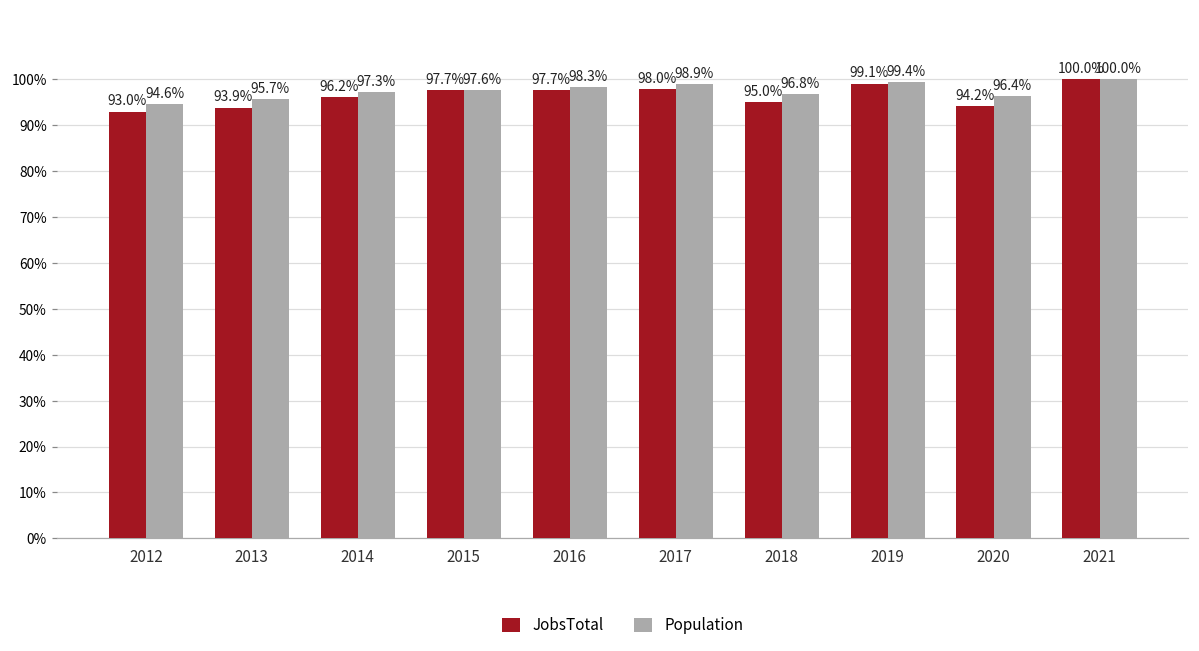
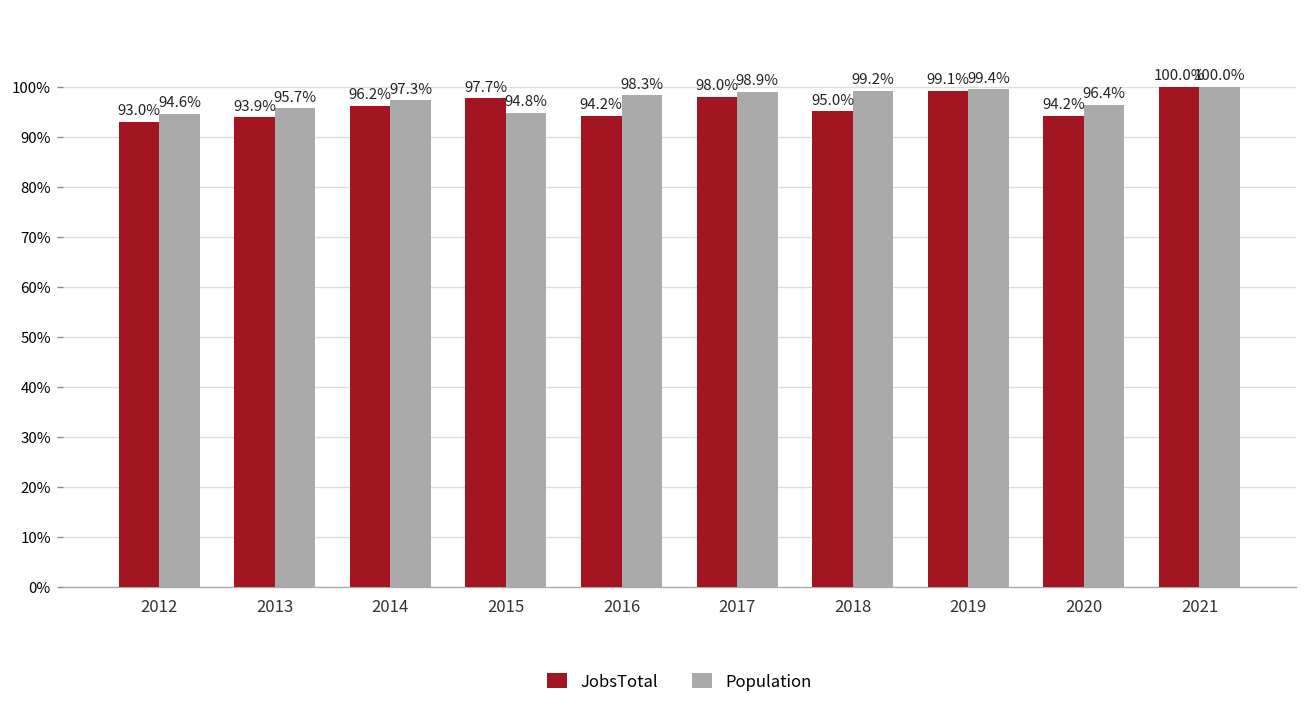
  {
    "JobsTotal": {
      "2012": "93.0%",
      "2013": "93.9%",
      "2014": "96.2%",
      "2015": "97.7%",
-     "2016": "97.7%",
+     "2016": "94.2%",
      "2017": "98.0%",
      "2018": "95.0%",
      "2019": "99.1%",
      "2020": "94.2%"
    },
    "Population": {
      "2012": "94.6%",
      "2013": "95.7%",
      "2014": "97.3%",
-     "2015": "97.6%",
+     "2015": "94.8%",
      "2016": "98.3%",
      "2017": "98.9%",
-     "2018": "96.8%",
+     "2018": "99.2%",
      "2019": "99.4%",
      "2020": "96.4%"
    }
  }
